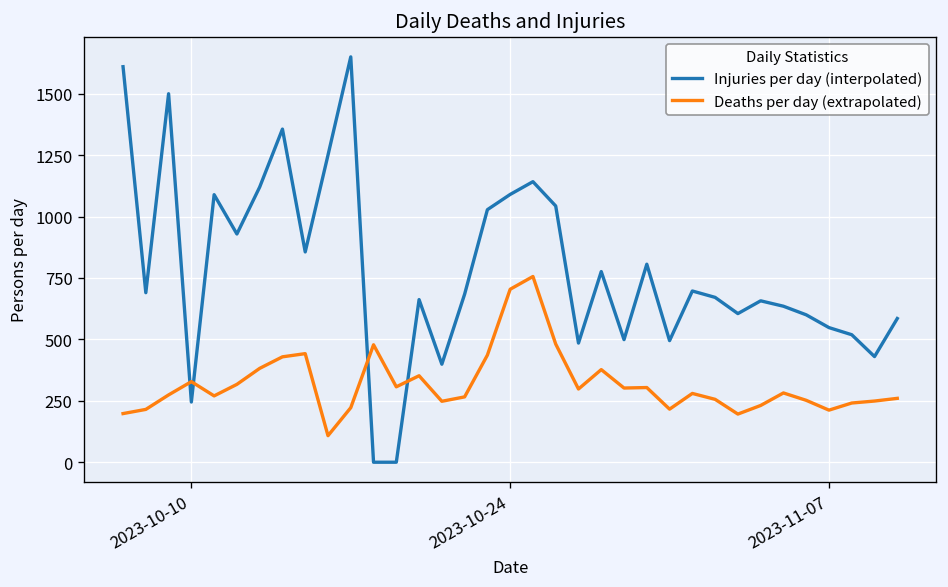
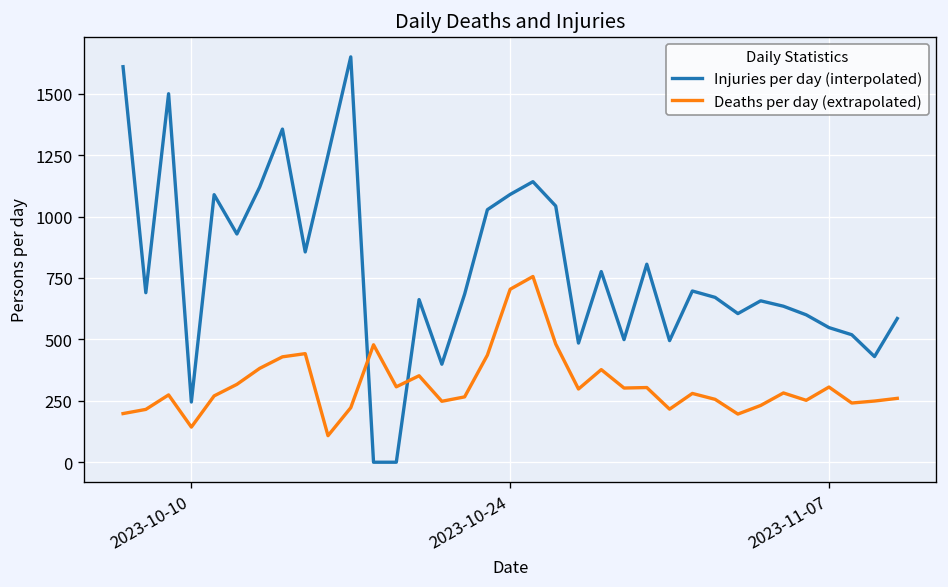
  {
    "Injuries per day (interpolated)": {
      "2023-10-10": 250,
      "2023-10-24": 1090,
      "2023-11-07": 550
    },
    "Deaths per day (extrapolated)": {
-     "2023-10-10": 330,
+     "2023-10-10": 140,
      "2023-10-24": 700,
-     "2023-11-07": 210
+     "2023-11-07": 310
    }
  }
